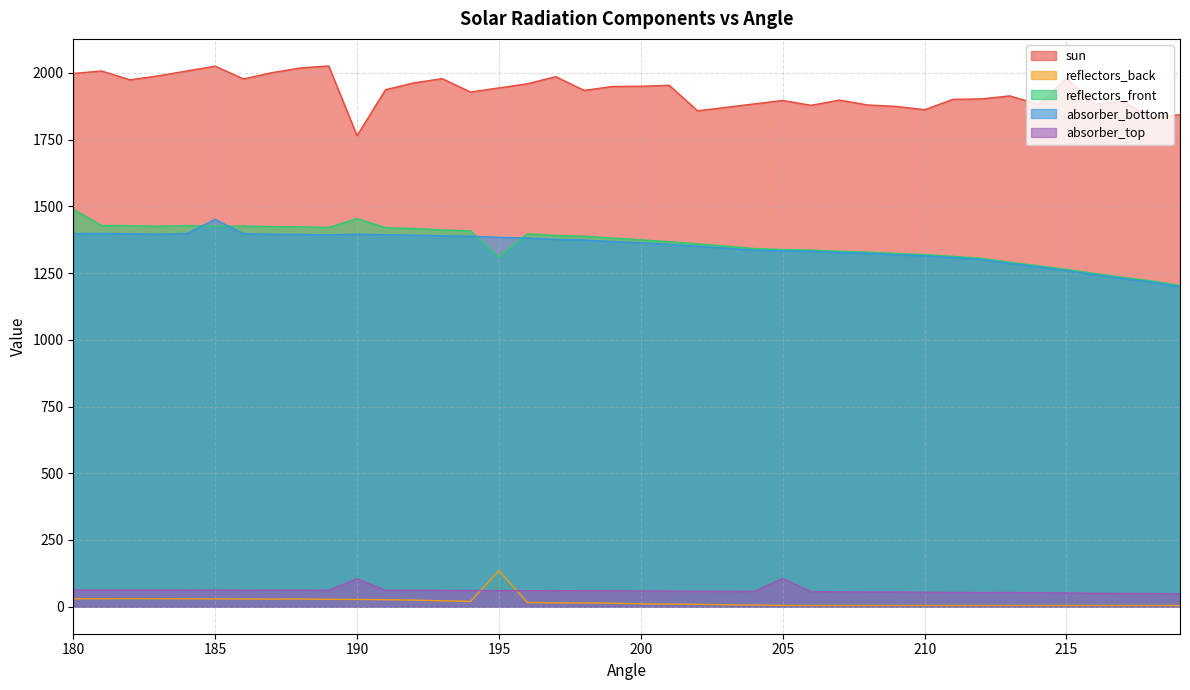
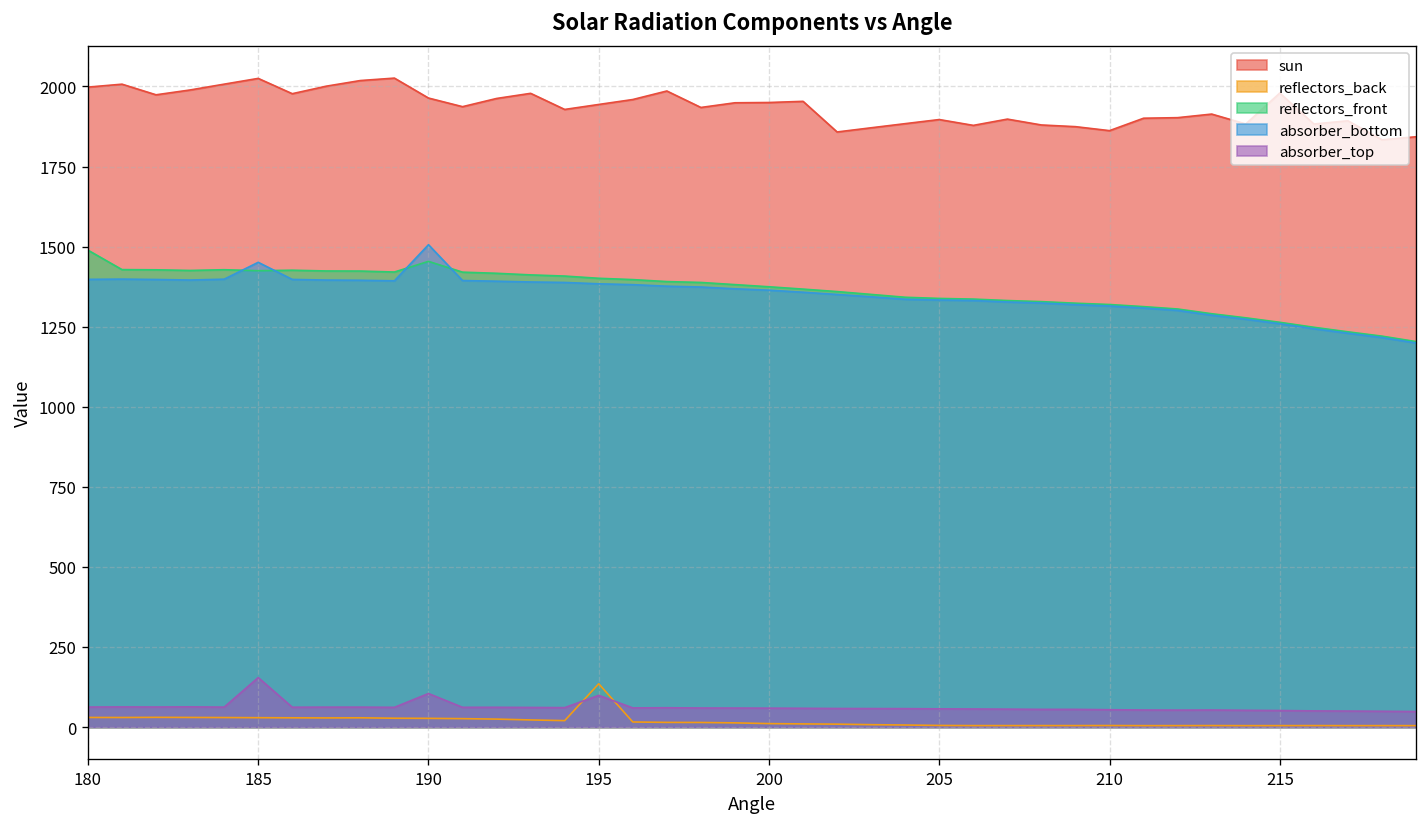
  {
    "sun": {
      "180": 2000,
      "185": 2030,
-     "190": 1760,
+     "190": 1960,
      "195": 1940,
      "200": 1950,
      "205": 1900,
      "210": 1860
    },
    "reflectors_back": {
      "180": 30,
      "185": 30,
      "190": 30,
      "195": 140,
      "200": 10,
      "205": 0,
      "210": 0,
      "215": 0
    },
    "reflectors_front": {
      "180": 1490,
      "185": 1420,
      "190": 1450,
-     "195": 1310,
+     "195": 1400,
      "200": 1370
    },
    "absorber_bottom": {
      "180": 1400,
      "185": 1450,
-     "190": 1400,
+     "190": 1510,
      "195": 1380,
      "200": 1360
    },
    "absorber_top": {
      "180": 60,
-     "185": 60,
+     "185": 150,
      "190": 100,
-     "195": 60,
+     "195": 100,
      "200": 60,
-     "205": 110,
+     "205": 60,
      "210": 50,
      "215": 50
    }
  }
